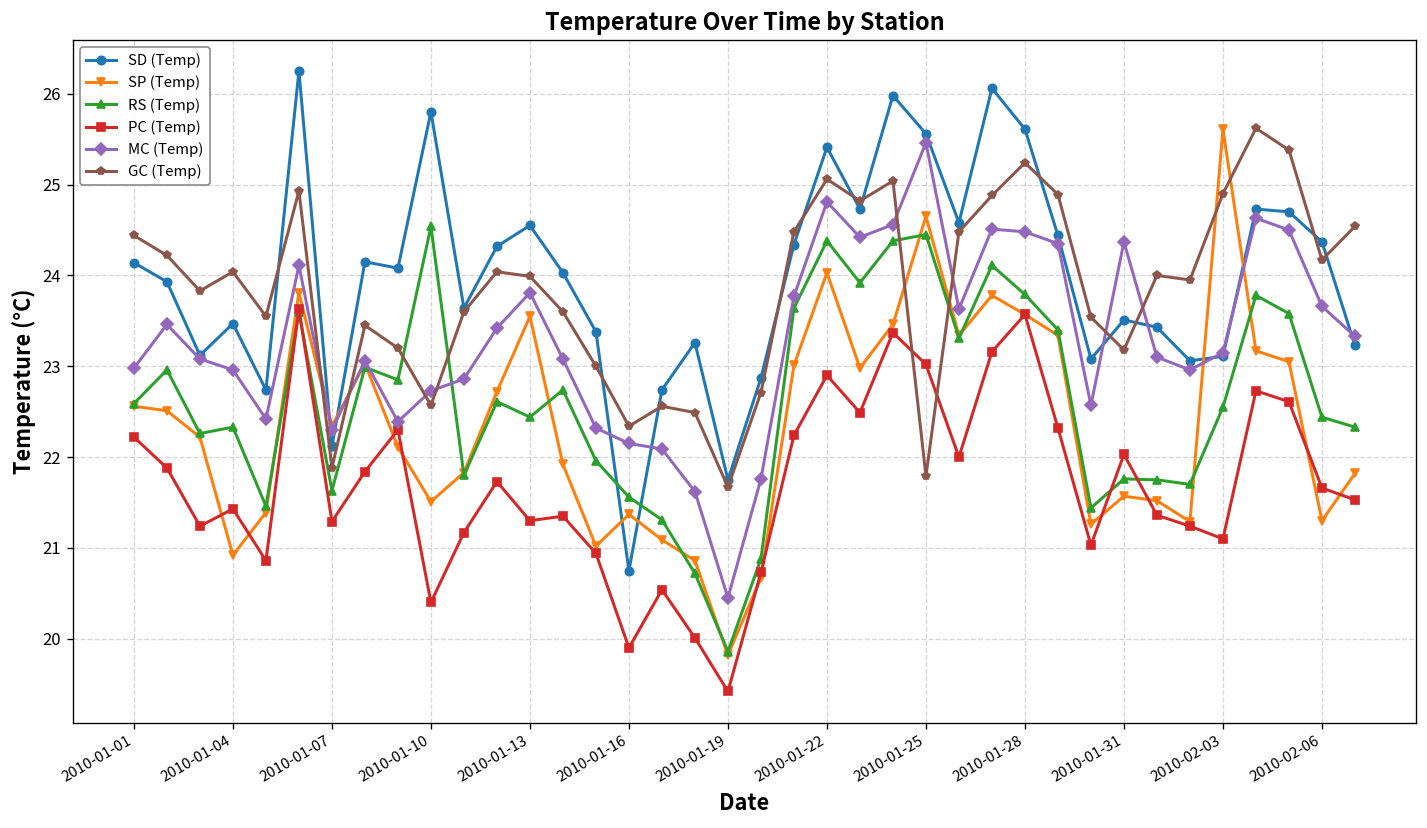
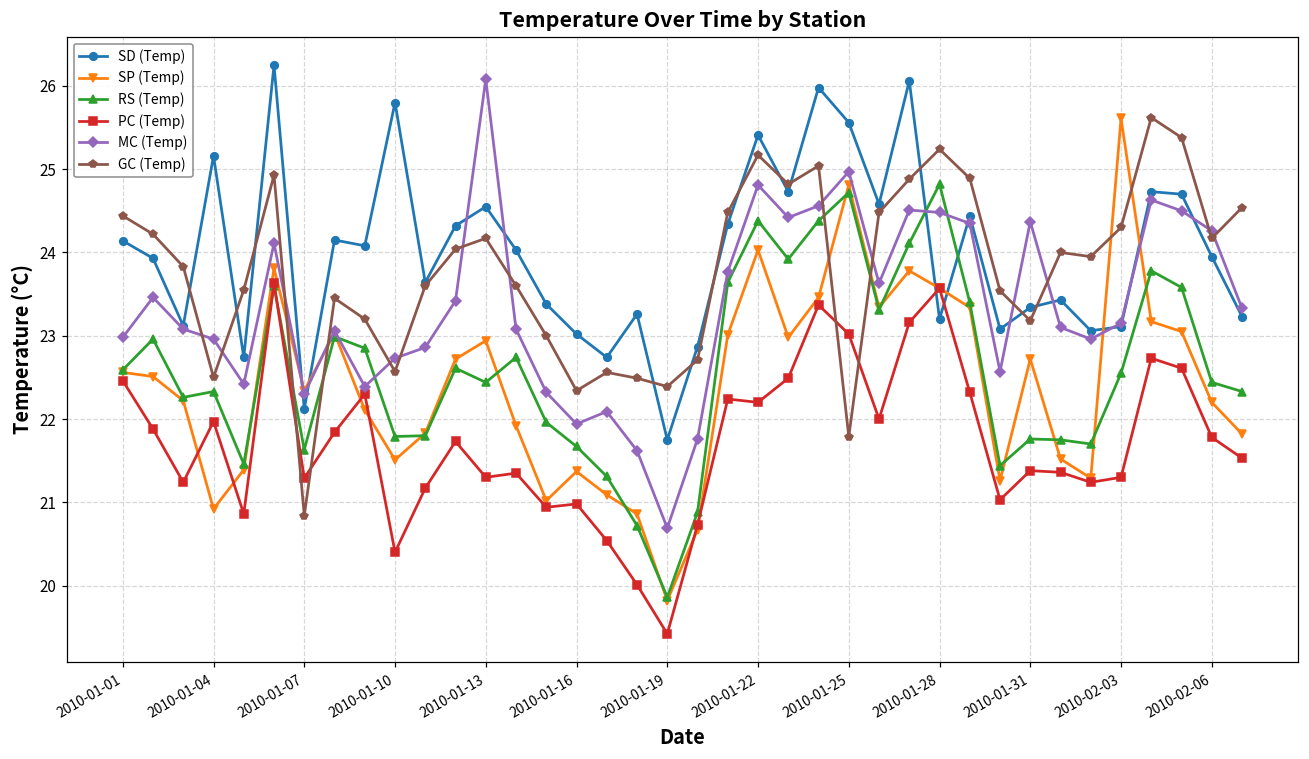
  {
    "SD (Temp)": {
      "2010-01-01": 24.1,
-     "2010-01-04": 23.5,
+     "2010-01-04": 25.2,
      "2010-01-07": 22.1,
      "2010-01-10": 25.8,
      "2010-01-13": 24.6,
-     "2010-01-16": 20.8,
+     "2010-01-16": 23.0,
      "2010-01-19": 21.8,
      "2010-01-22": 25.4,
      "2010-01-25": 25.6,
-     "2010-01-28": 25.6,
-     "2010-01-31": 23.5,
+     "2010-01-28": 23.2,
+     "2010-01-31": 23.3,
      "2010-02-03": 23.1,
-     "2010-02-06": 24.4
+     "2010-02-06": 24.0
    },
    "SP (Temp)": {
      "2010-01-04": 20.9,
      "2010-01-07": 22.3,
      "2010-01-10": 21.5,
-     "2010-01-13": 23.6,
+     "2010-01-13": 22.9,
      "2010-01-16": 21.4,
      "2010-01-19": 19.8,
      "2010-01-22": 24.0,
-     "2010-01-25": 24.7,
-     "2010-01-31": 21.6,
+     "2010-01-25": 24.8,
+     "2010-01-31": 22.7,
      "2010-02-03": 25.6,
-     "2010-02-06": 21.3
+     "2010-02-06": 22.2
    },
    "RS (Temp)": {
      "2010-01-04": 22.3,
      "2010-01-07": 21.6,
-     "2010-01-10": 24.5,
+     "2010-01-10": 21.8,
      "2010-01-13": 22.4,
-     "2010-01-16": 21.6,
+     "2010-01-16": 21.7,
      "2010-01-19": 19.9,
      "2010-01-22": 24.4,
-     "2010-01-25": 24.5,
-     "2010-01-28": 23.8,
+     "2010-01-25": 24.7,
+     "2010-01-28": 24.8,
      "2010-01-31": 21.8,
      "2010-02-03": 22.6,
      "2010-02-06": 22.4
    },
    "PC (Temp)": {
-     "2010-01-01": 22.2,
-     "2010-01-04": 21.4,
+     "2010-01-01": 22.5,
+     "2010-01-04": 22.0,
      "2010-01-07": 21.3,
      "2010-01-10": 20.4,
      "2010-01-13": 21.3,
-     "2010-01-16": 19.9,
+     "2010-01-16": 21.0,
      "2010-01-19": 19.4,
-     "2010-01-22": 22.9,
+     "2010-01-22": 22.2,
      "2010-01-25": 23.0,
-     "2010-01-31": 22.0,
-     "2010-02-03": 21.1,
-     "2010-02-06": 21.7
+     "2010-01-31": 21.4,
+     "2010-02-03": 21.3,
+     "2010-02-06": 21.8
    },
    "MC (Temp)": {
      "2010-01-01": 23.0,
      "2010-01-04": 23.0,
      "2010-01-07": 22.3,
      "2010-01-10": 22.7,
-     "2010-01-13": 23.8,
-     "2010-01-16": 22.2,
-     "2010-01-19": 20.5,
+     "2010-01-13": 26.1,
+     "2010-01-16": 21.9,
+     "2010-01-19": 20.7,
      "2010-01-22": 24.8,
-     "2010-01-25": 25.5,
+     "2010-01-25": 25.0,
      "2010-01-28": 24.5,
      "2010-01-31": 24.4,
      "2010-02-03": 23.2,
-     "2010-02-06": 23.7
+     "2010-02-06": 24.3
    },
    "GC (Temp)": {
      "2010-01-01": 24.4,
-     "2010-01-04": 24.0,
-     "2010-01-07": 21.9,
+     "2010-01-04": 22.5,
+     "2010-01-07": 20.8,
      "2010-01-10": 22.6,
-     "2010-01-13": 24.0,
+     "2010-01-13": 24.2,
      "2010-01-16": 22.3,
-     "2010-01-19": 21.7,
-     "2010-01-22": 25.1,
+     "2010-01-19": 22.4,
+     "2010-01-22": 25.2,
      "2010-01-25": 21.8,
      "2010-01-28": 25.2,
      "2010-01-31": 23.2,
-     "2010-02-03": 24.9,
+     "2010-02-03": 24.3,
      "2010-02-06": 24.2
    }
  }
